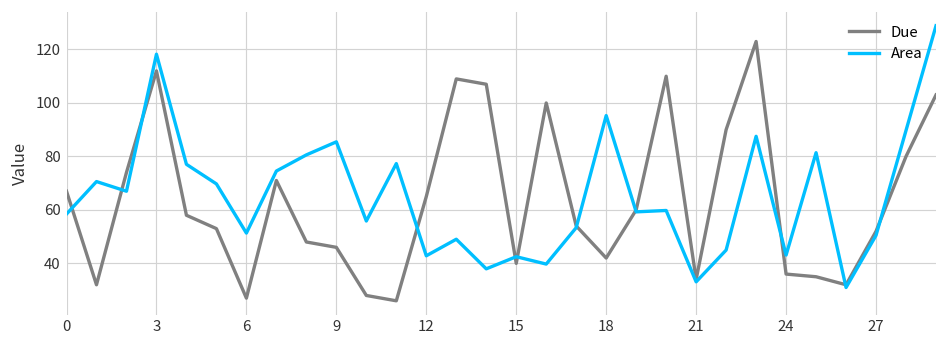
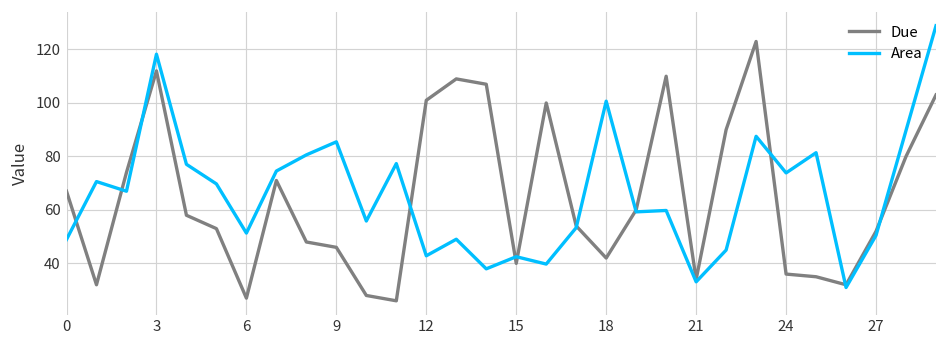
  {
    "Due": {
      "0": 67,
      "3": 112,
      "6": 27,
      "9": 46,
-     "12": 65,
+     "12": 101,
      "15": 40,
      "18": 42,
      "24": 36,
      "27": 52
    },
    "Area": {
-     "0": 58,
+     "0": 49,
      "3": 118,
      "6": 51,
      "9": 85,
      "12": 43,
      "15": 43,
-     "18": 95,
-     "24": 43,
+     "18": 101,
+     "24": 74,
      "27": 50
    }
  }
